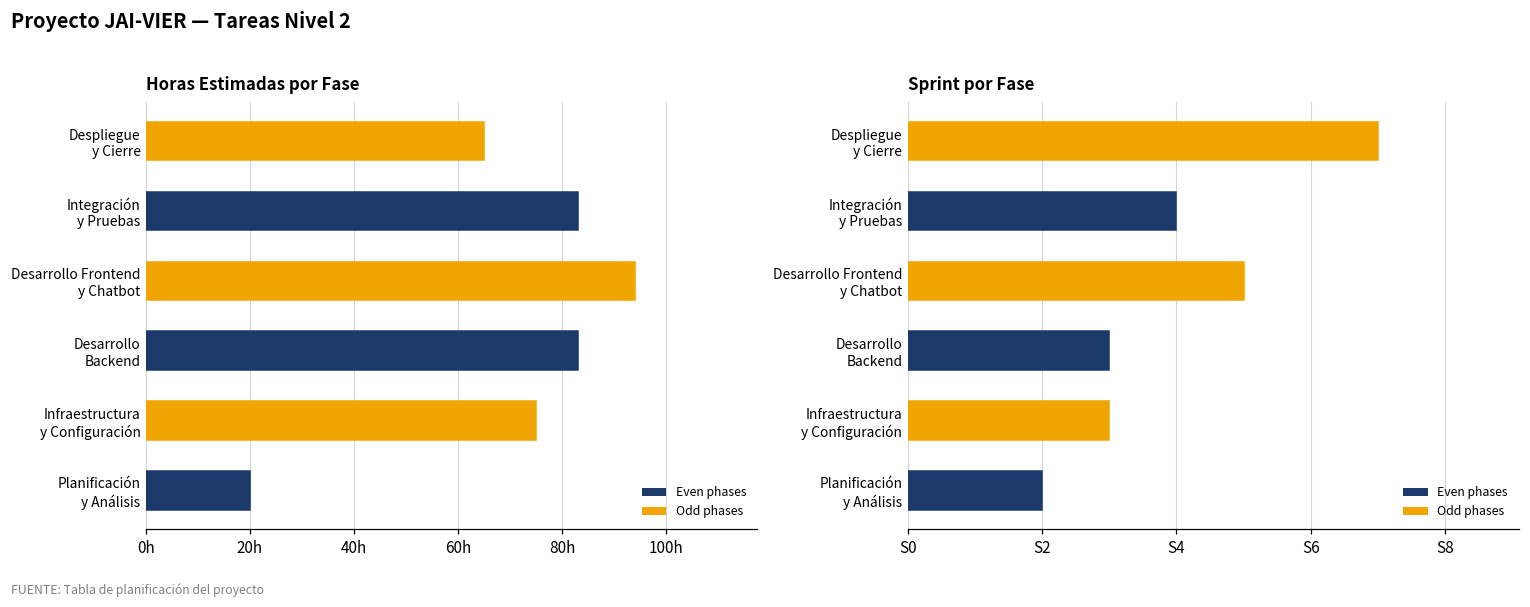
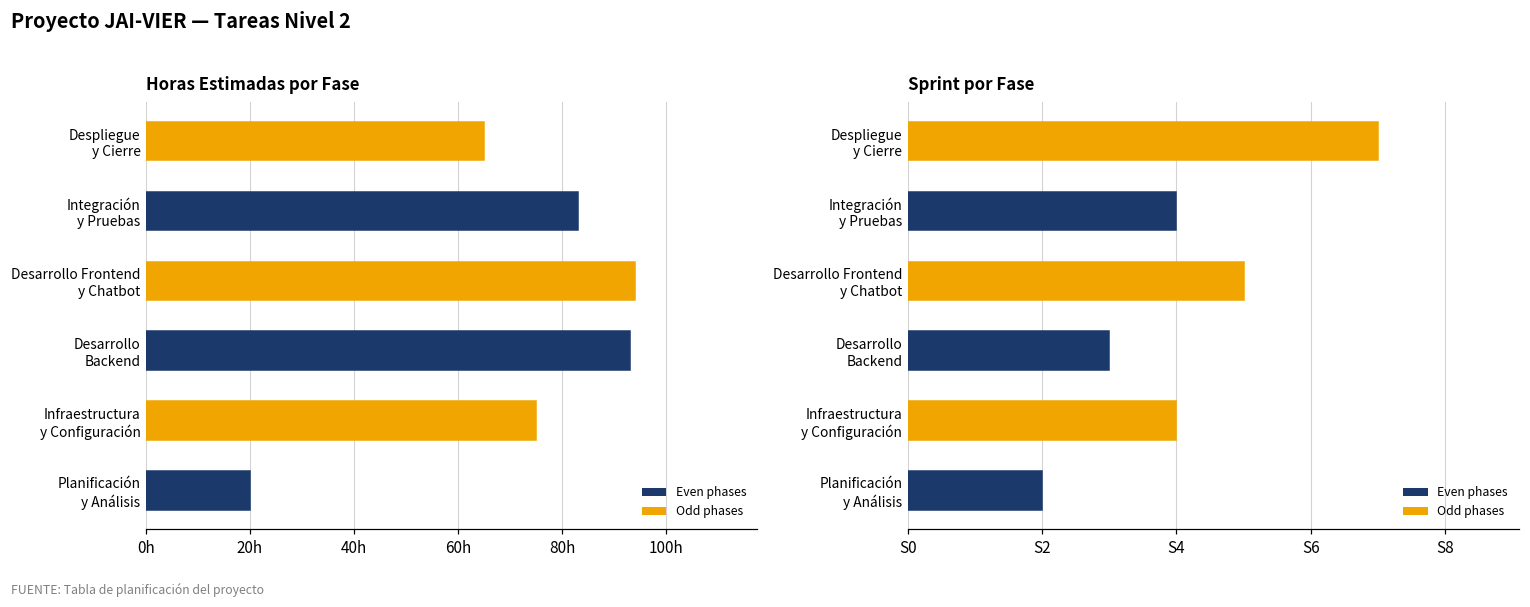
  {
    "Horas Estimadas por Fase": {
      "Despliegue y Cierre": "65h",
      "Integración y Pruebas": "83h",
      "Desarrollo Frontend y Chatbot": "94h",
-     "Desarrollo Backend": "83h",
+     "Desarrollo Backend": "93h",
      "Infraestructura y Configuración": "75h",
      "Planificación y Análisis": "20h"
    },
    "Sprint por Fase": {
      "Despliegue y Cierre": "S7",
      "Integración y Pruebas": "S4",
      "Desarrollo Frontend y Chatbot": "S5",
      "Desarrollo Backend": "S3",
-     "Infraestructura y Configuración": "S3",
+     "Infraestructura y Configuración": "S4",
      "Planificación y Análisis": "S2"
    }
  }
